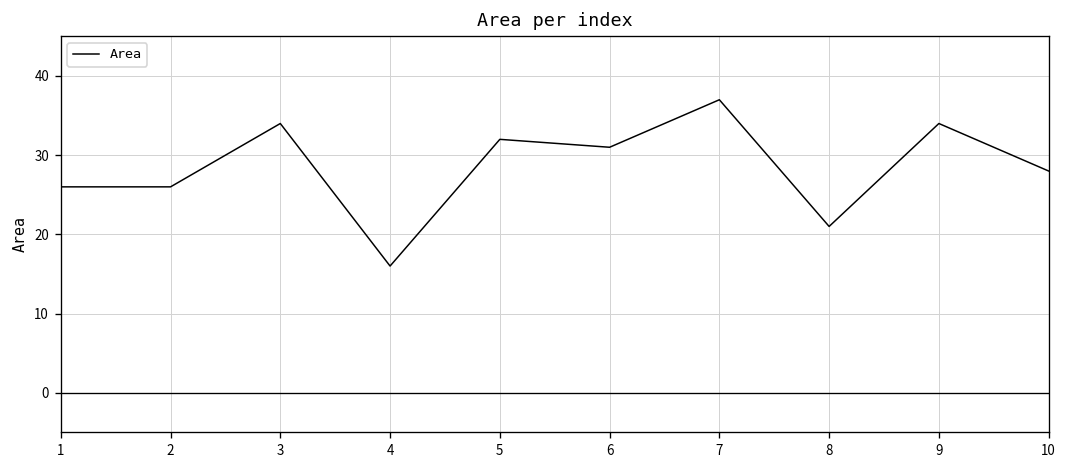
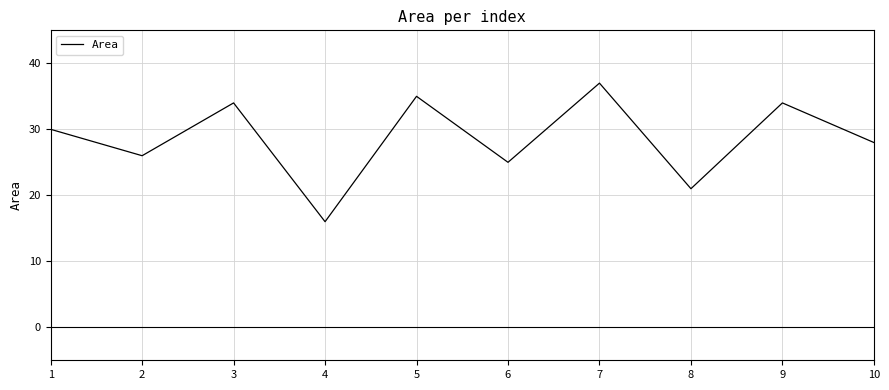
  {
-   "1": 26,
+   "1": 30,
    "2": 26,
    "3": 34,
    "4": 16,
-   "5": 32,
-   "6": 31,
+   "5": 35,
+   "6": 25,
    "7": 37,
    "8": 21,
    "9": 34,
    "10": 28
  }
